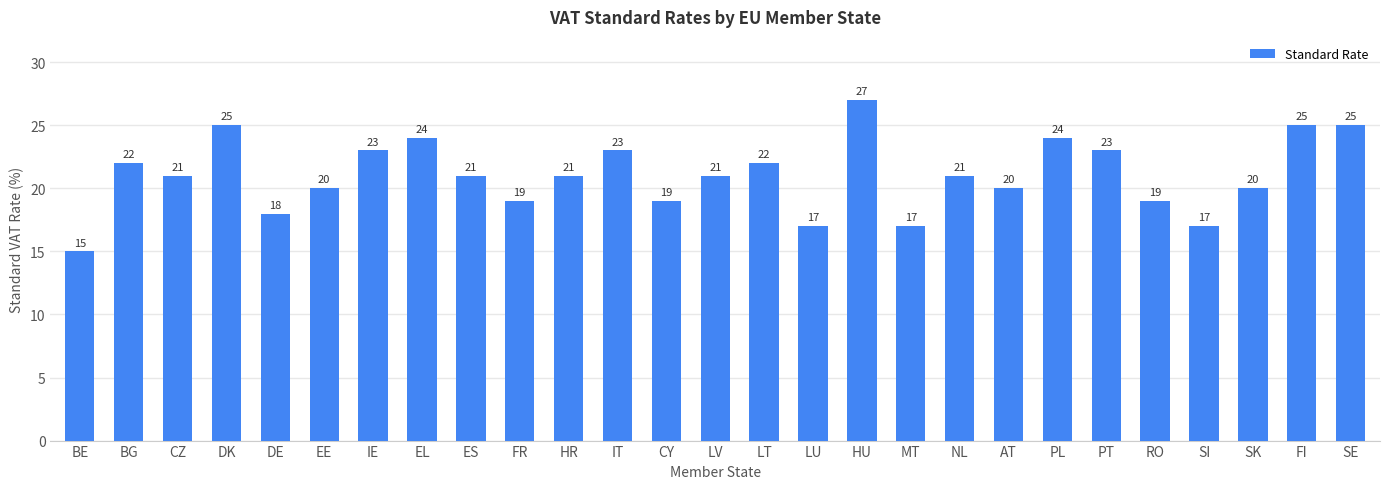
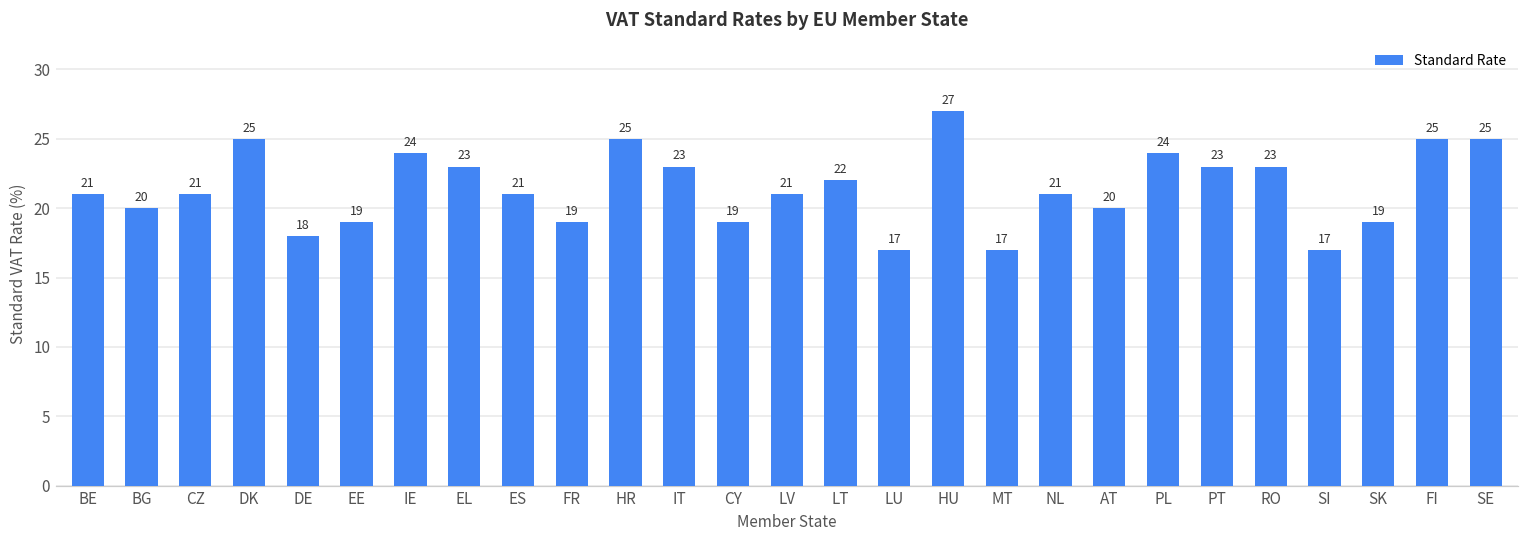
  {
-   "BE": 15,
-   "BG": 22,
+   "BE": 21,
+   "BG": 20,
    "CZ": 21,
    "DK": 25,
    "DE": 18,
-   "EE": 20,
-   "IE": 23,
-   "EL": 24,
+   "EE": 19,
+   "IE": 24,
+   "EL": 23,
    "ES": 21,
    "FR": 19,
-   "HR": 21,
+   "HR": 25,
    "IT": 23,
    "CY": 19,
    "LV": 21,
    "LT": 22,
    "LU": 17,
    "HU": 27,
    "MT": 17,
    "NL": 21,
    "AT": 20,
    "PL": 24,
    "PT": 23,
-   "RO": 19,
+   "RO": 23,
    "SI": 17,
-   "SK": 20,
+   "SK": 19,
    "FI": 25,
    "SE": 25
  }
